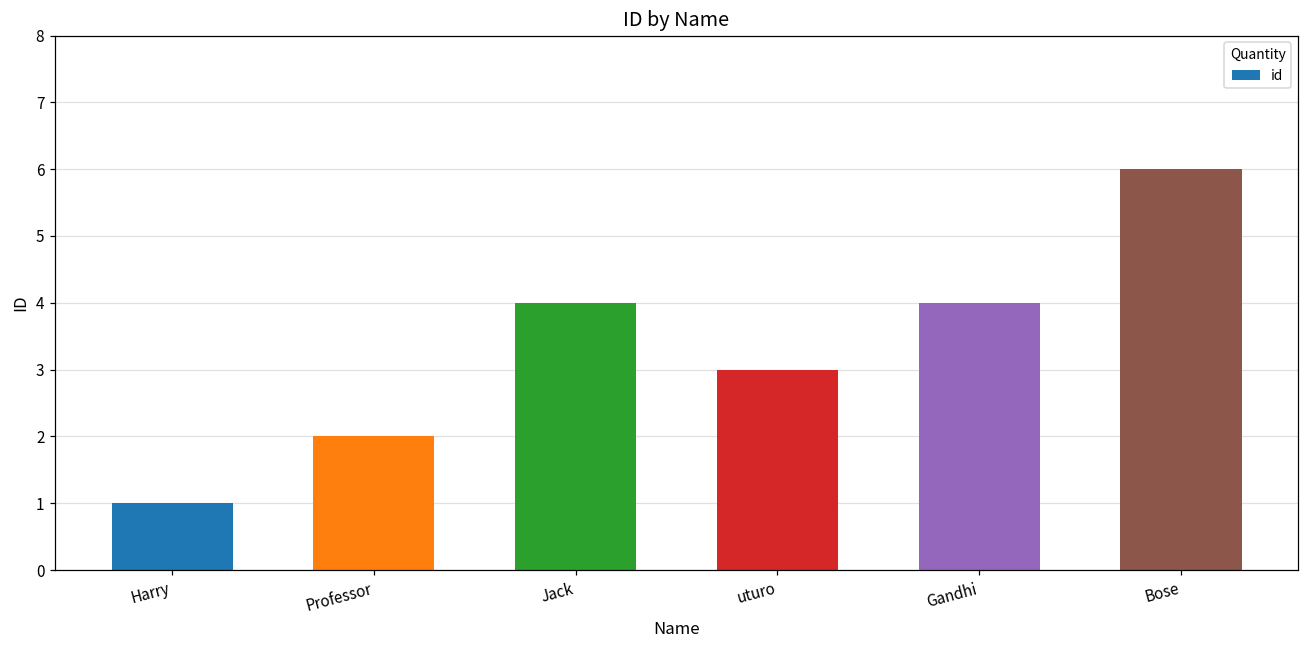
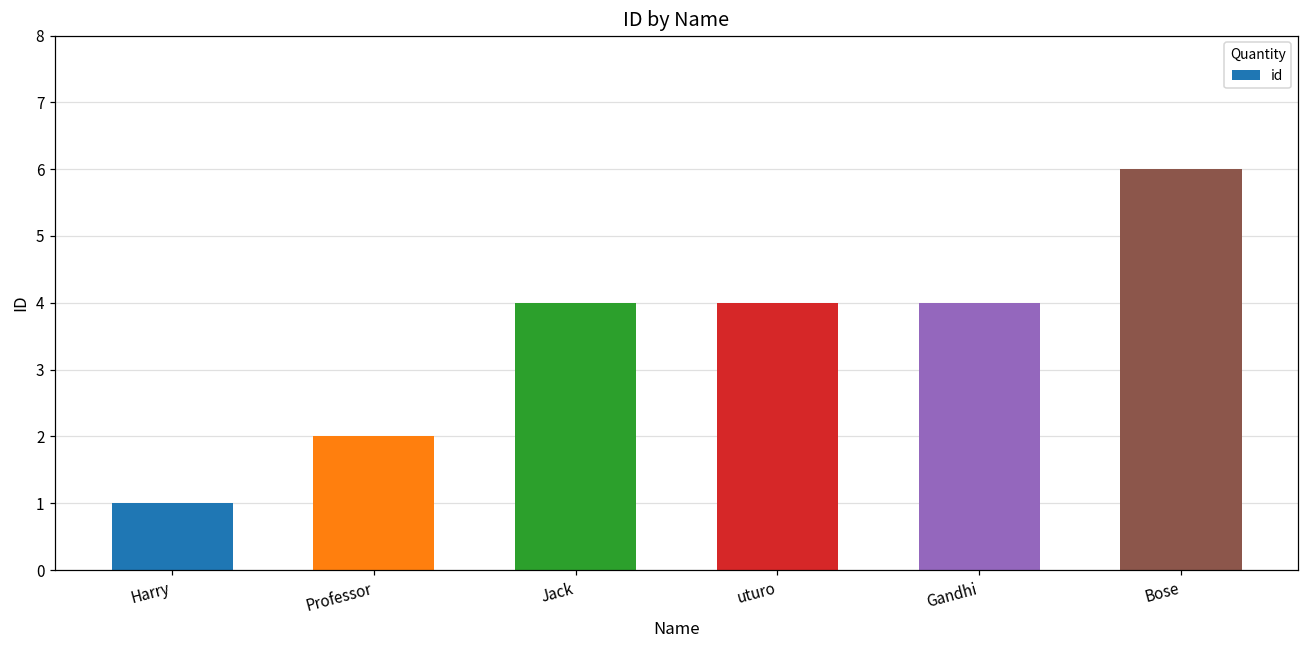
  {
    "Harry": 1,
    "Professor": 2,
    "Jack": 4,
-   "uturo": 3,
+   "uturo": 4,
    "Gandhi": 4,
    "Bose": 6
  }
